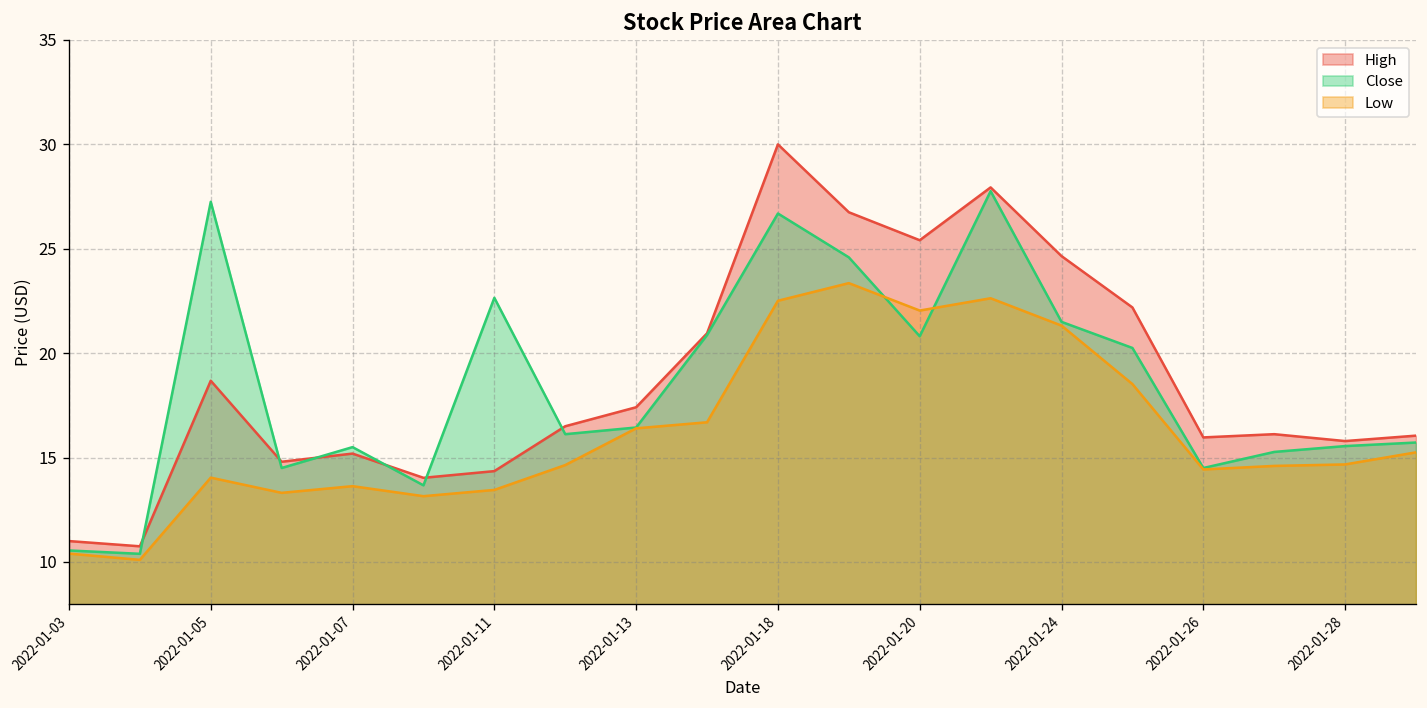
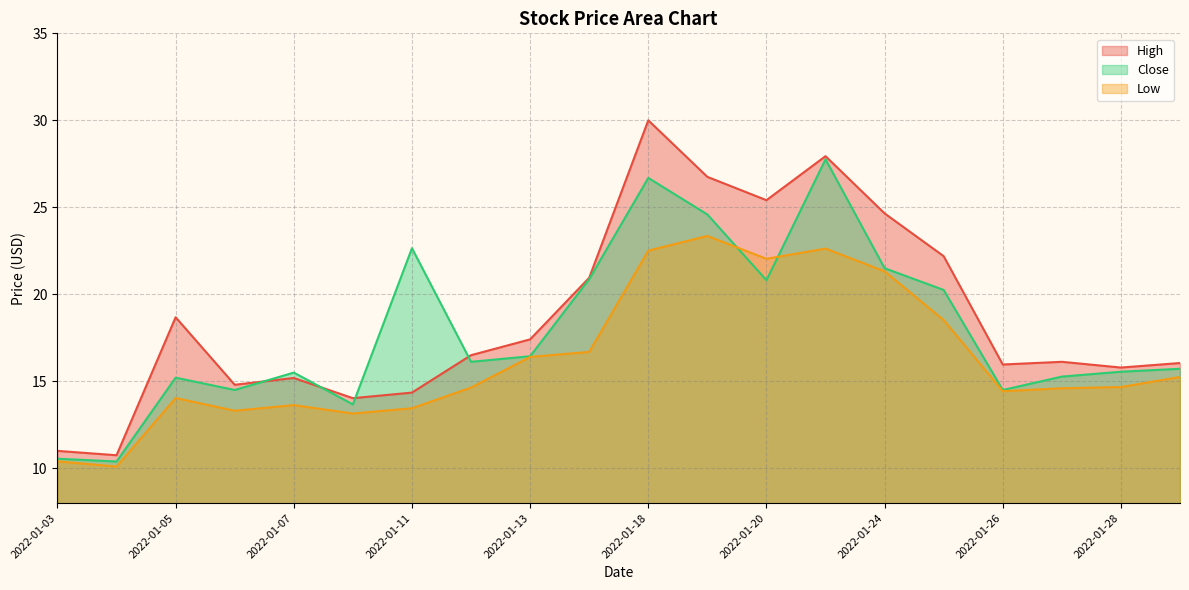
  {
    "Close": {
      "2022-01-03": 10.6,
-     "2022-01-05": 27.3,
+     "2022-01-05": 15.2,
      "2022-01-07": 15.5,
      "2022-01-11": 22.7,
      "2022-01-18": 26.7,
      "2022-01-20": 20.8,
      "2022-01-24": 21.5,
      "2022-01-28": 15.6
    }
  }
